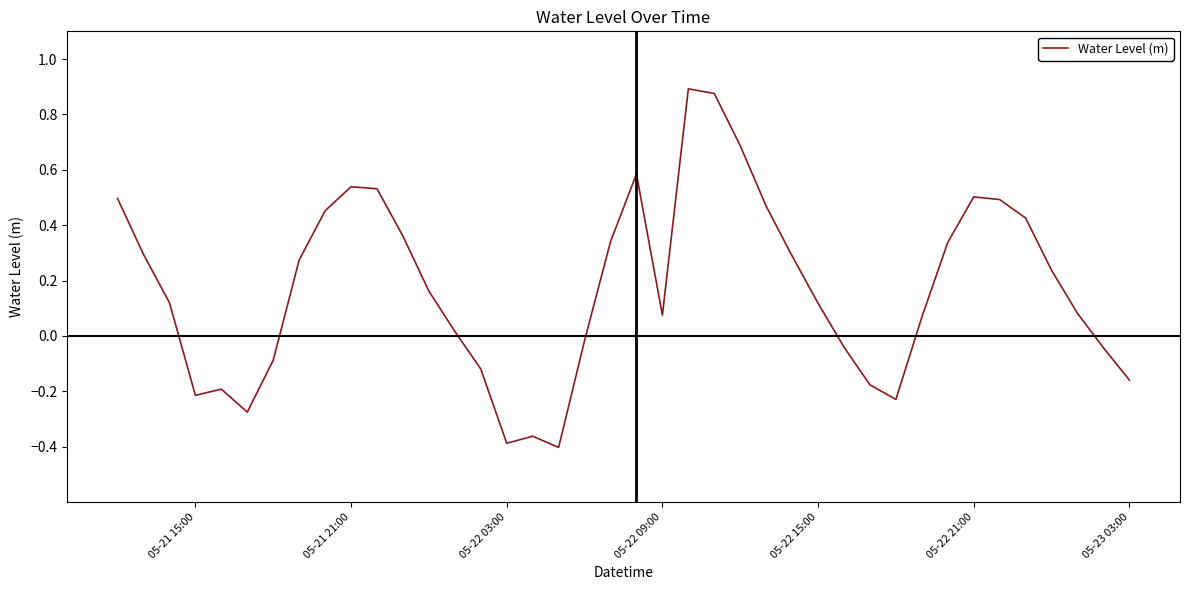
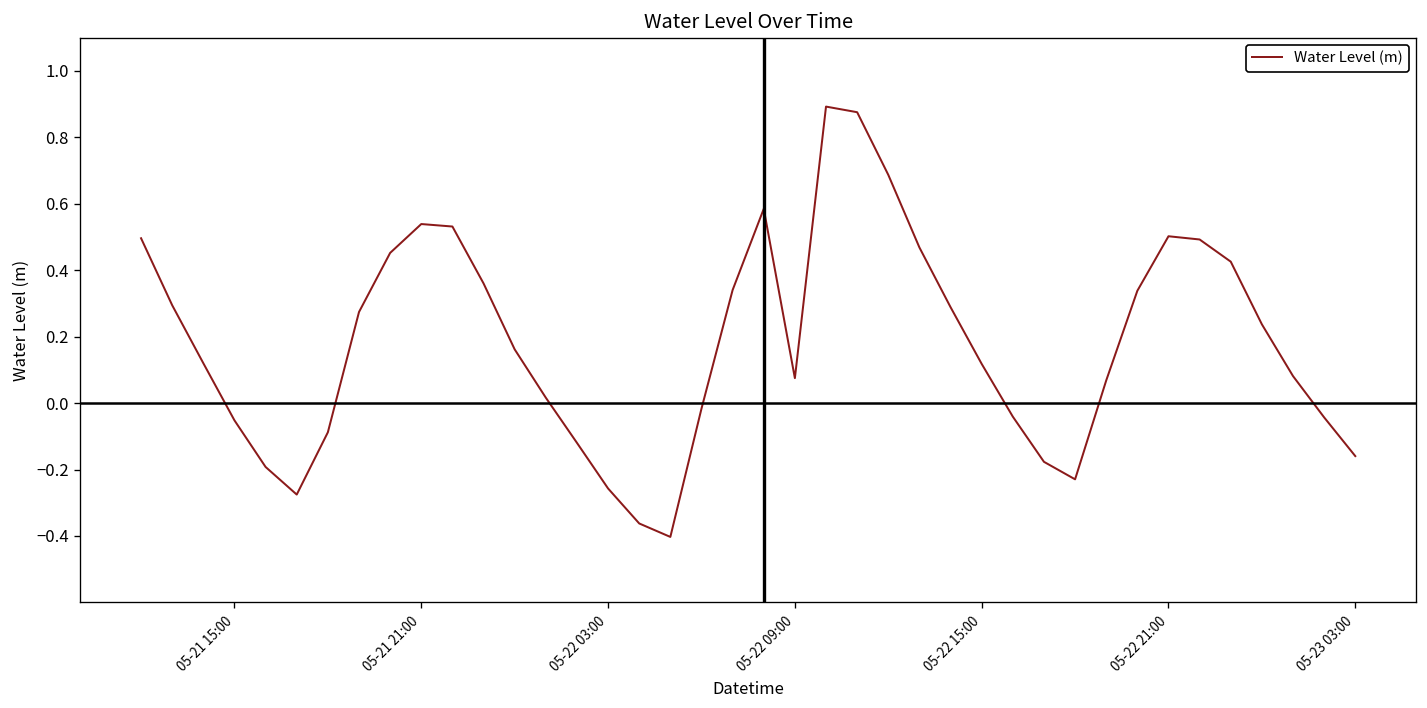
  {
-   "05-21 15:00": -0.21,
+   "05-21 15:00": -0.05,
    "05-21 21:00": 0.54,
-   "05-22 03:00": -0.39,
+   "05-22 03:00": -0.26,
    "05-22 09:00": 0.07,
    "05-22 15:00": 0.12,
    "05-22 21:00": 0.50,
    "05-23 03:00": -0.16
  }
